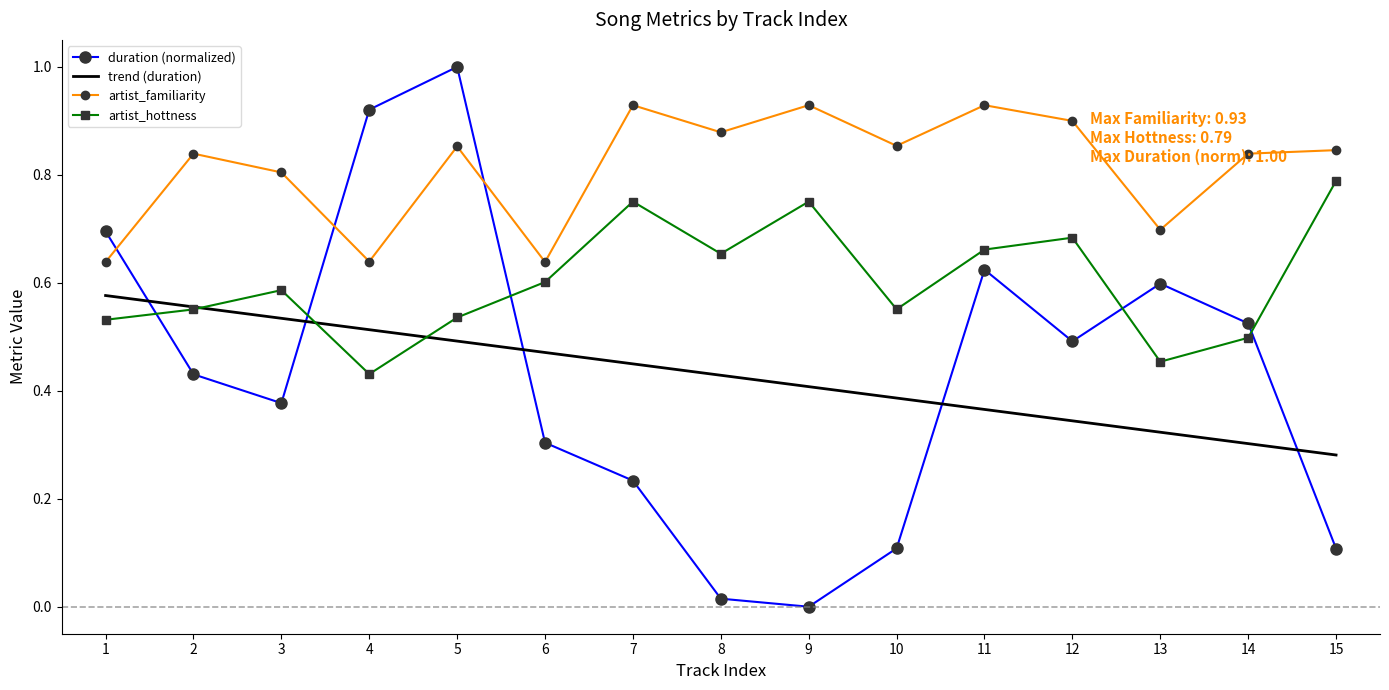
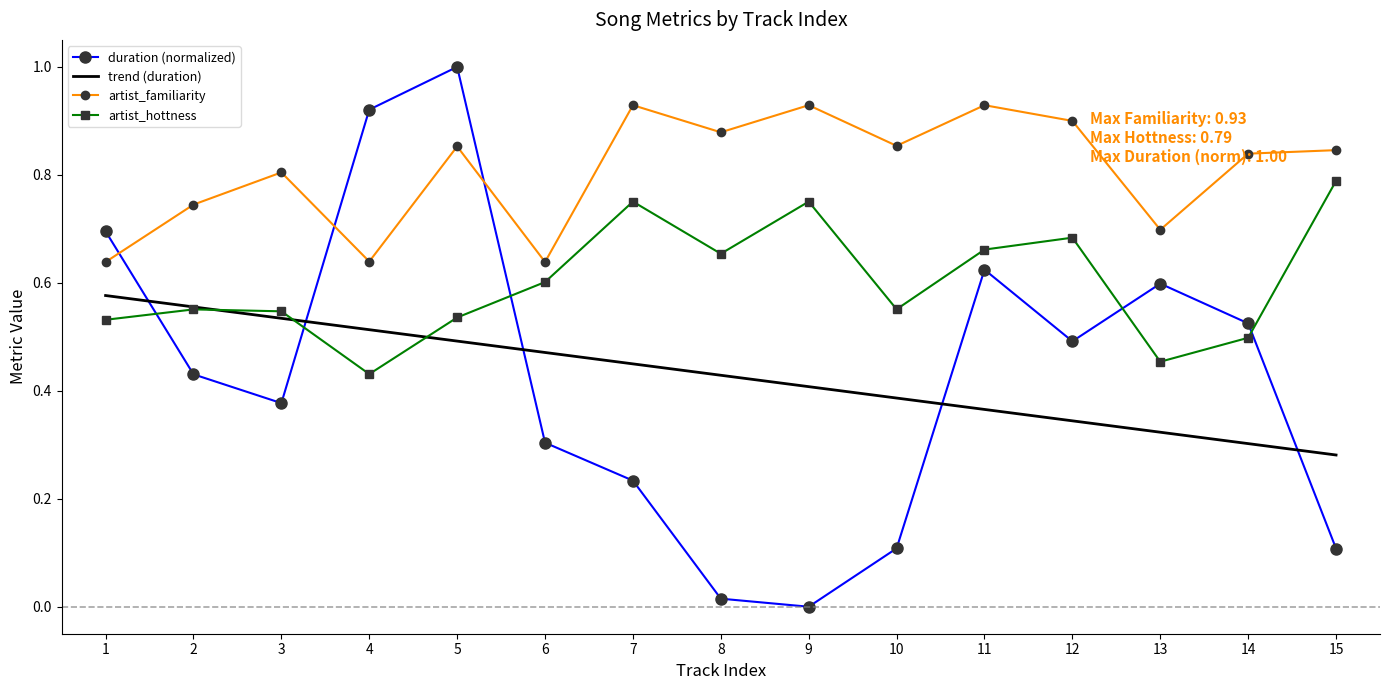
  {
    "duration (normalized)": {
      "1": 0.70,
      "2": 0.43,
      "3": 0.38,
      "4": 0.92,
      "5": 1.00,
      "6": 0.30,
      "7": 0.23,
      "8": 0.01,
      "9": 0.00,
      "10": 0.11,
      "11": 0.62,
      "12": 0.49,
      "13": 0.60,
      "14": 0.52,
      "15": 0.11
    },
    "trend (duration)": {
      "1": 0.58,
      "3": 0.53,
      "4": 0.51,
      "5": 0.49,
      "6": 0.47,
      "7": 0.45,
      "8": 0.43,
      "9": 0.41,
      "10": 0.39,
      "11": 0.37,
      "12": 0.34,
      "13": 0.32,
      "14": 0.30,
      "15": 0.28
    },
    "artist_familiarity": {
      "1": 0.64,
-     "2": 0.84,
+     "2": 0.74,
      "3": 0.80,
      "4": 0.64,
      "5": 0.85,
      "6": 0.64,
      "7": 0.93,
      "8": 0.88,
      "9": 0.93,
      "10": 0.85,
      "11": 0.93,
      "12": 0.90,
      "13": 0.70,
      "15": 0.85
    },
    "artist_hottness": {
      "1": 0.53,
-     "3": 0.59,
+     "3": 0.55,
      "4": 0.43,
      "5": 0.54,
      "6": 0.60,
      "7": 0.75,
      "8": 0.65,
      "9": 0.75,
      "10": 0.55,
      "11": 0.66,
      "12": 0.68,
      "13": 0.45,
      "14": 0.50,
      "15": 0.79
    }
  }
